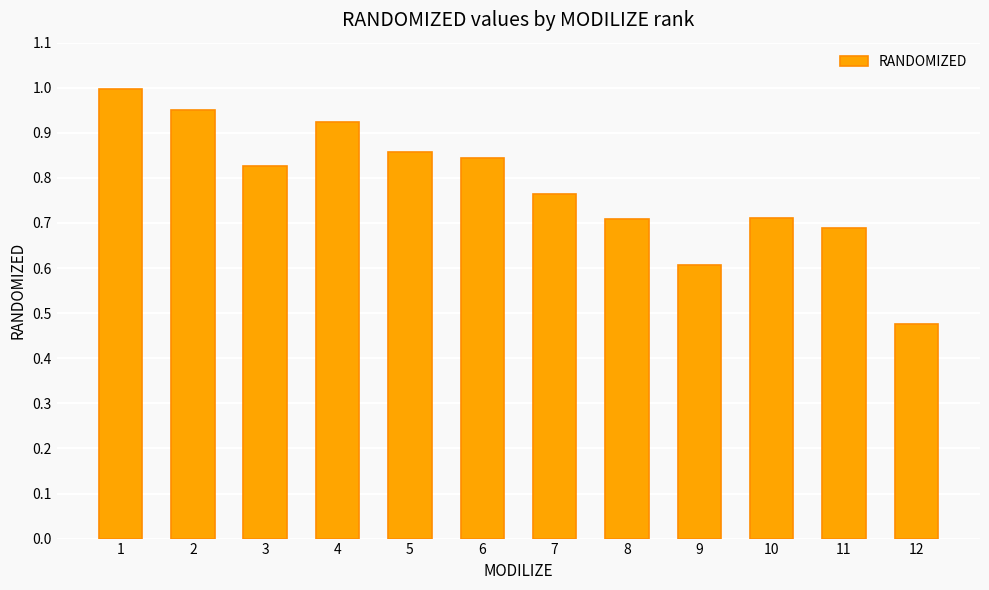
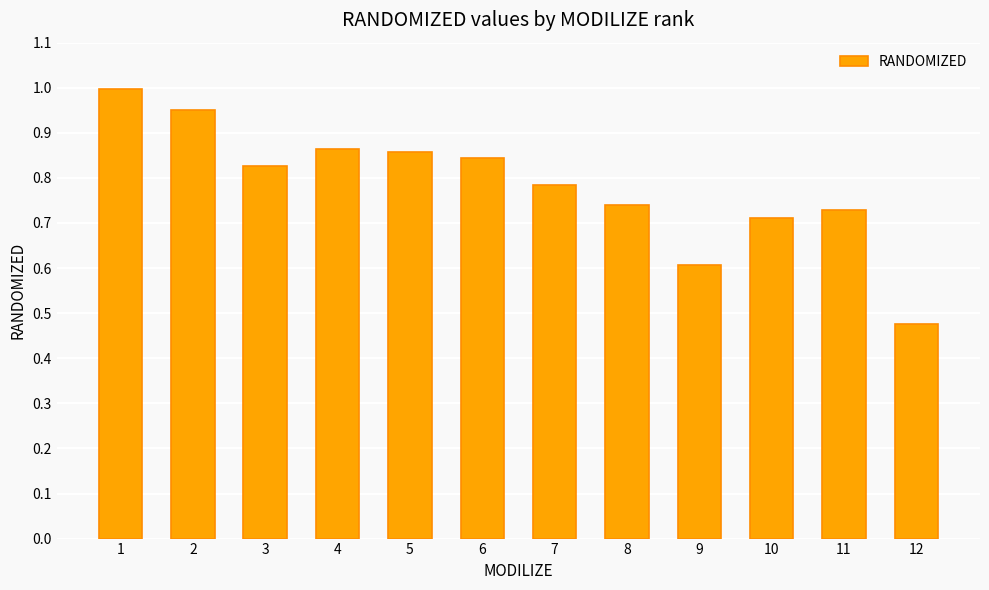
  {
    "1": 1.00,
    "2": 0.95,
    "3": 0.83,
-   "4": 0.93,
+   "4": 0.86,
    "5": 0.86,
    "6": 0.84,
-   "7": 0.76,
-   "8": 0.71,
+   "7": 0.78,
+   "8": 0.74,
    "9": 0.61,
    "10": 0.71,
-   "11": 0.69,
+   "11": 0.73,
    "12": 0.48
  }
